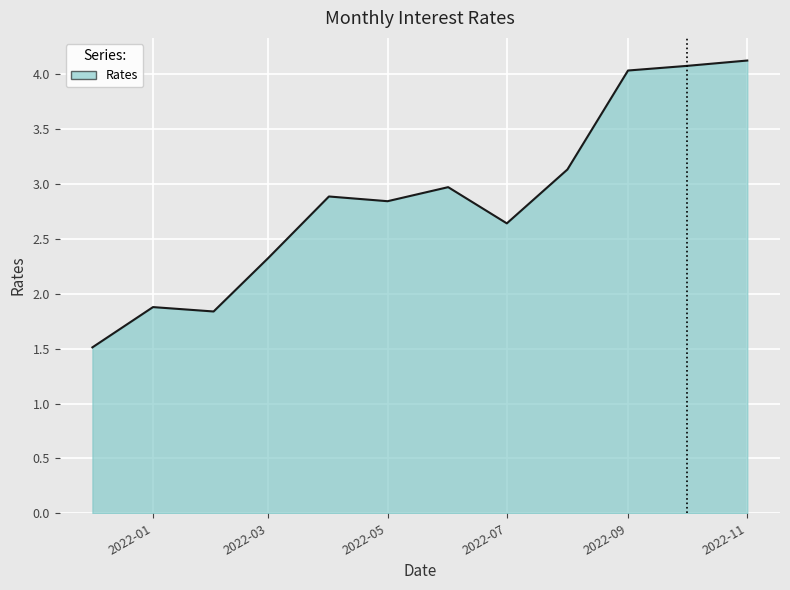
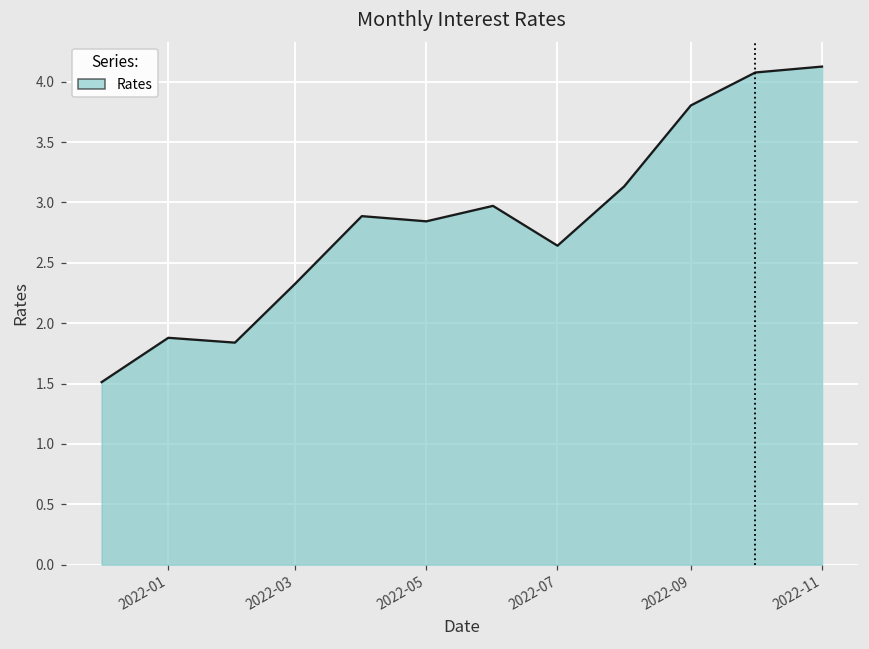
  {
    "2022-01": 1.88,
    "2022-03": 2.33,
    "2022-05": 2.84,
    "2022-07": 2.64,
-   "2022-09": 4.04,
+   "2022-09": 3.80,
    "2022-11": 4.13
  }
